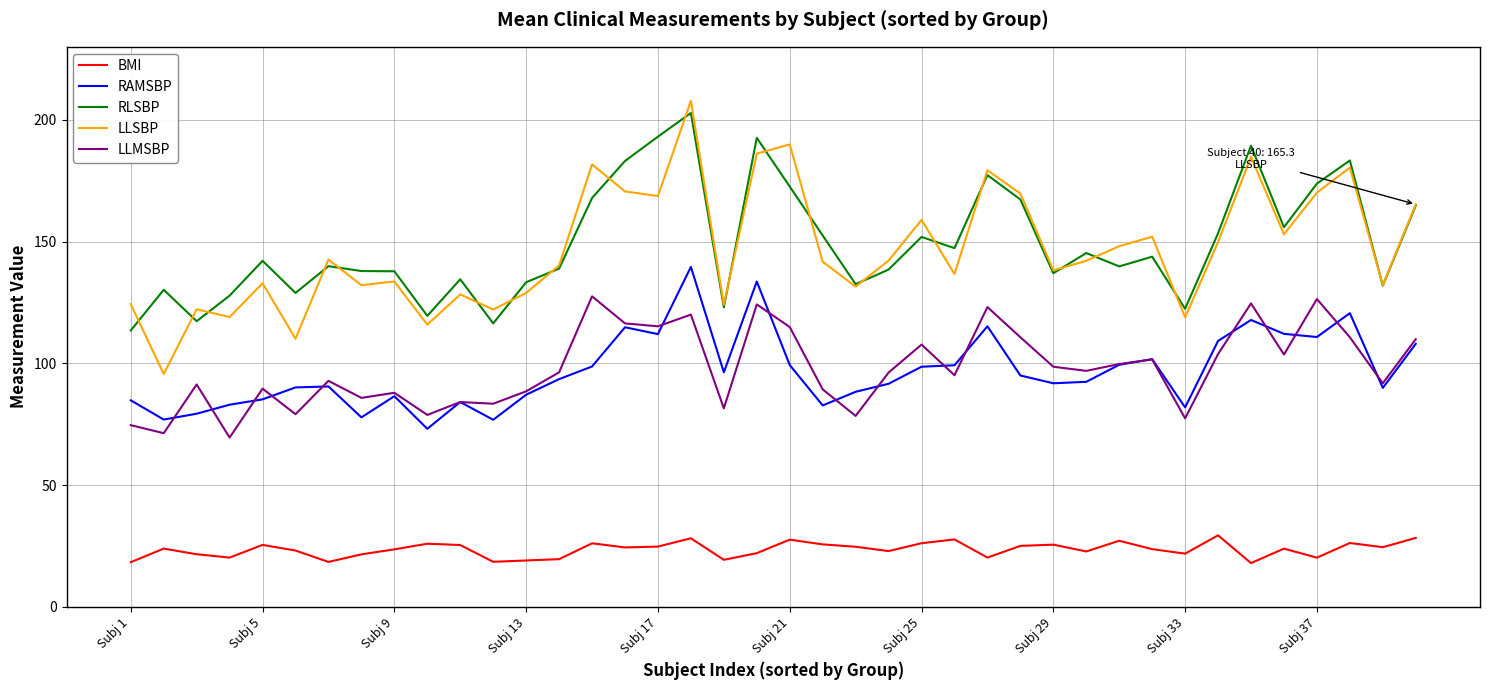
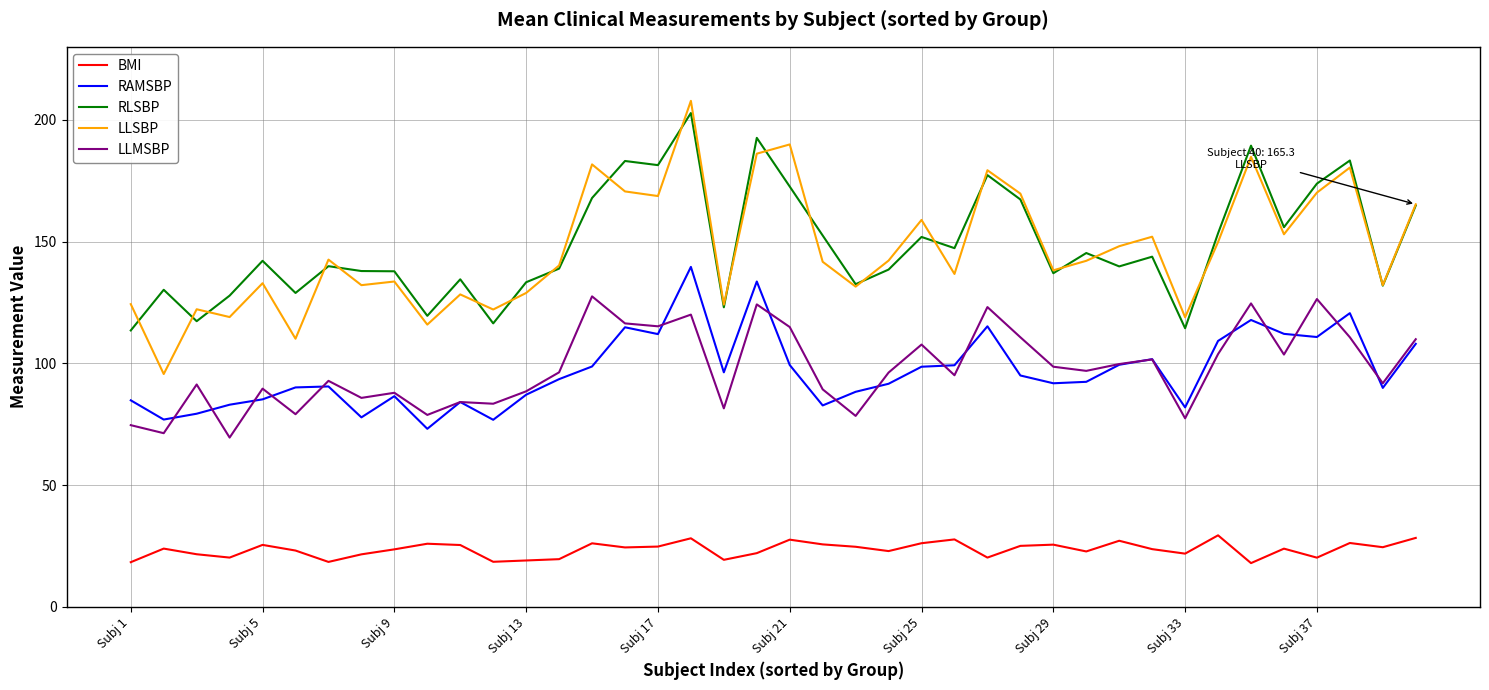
  {
    "BMI": {
      "Subj 1": 18,
      "Subj 5": 25,
      "Subj 9": 24,
      "Subj 13": 19,
      "Subj 17": 25,
      "Subj 21": 28,
      "Subj 25": 26,
      "Subj 29": 26,
      "Subj 33": 22,
      "Subj 37": 20
    },
    "RAMSBP": {
      "Subj 1": 85,
      "Subj 5": 85,
      "Subj 9": 87,
      "Subj 13": 87,
      "Subj 17": 112,
      "Subj 21": 99,
      "Subj 25": 99,
      "Subj 29": 92,
      "Subj 33": 82,
      "Subj 37": 111
    },
    "RLSBP": {
      "Subj 1": 114,
      "Subj 5": 142,
      "Subj 9": 138,
      "Subj 13": 133,
-     "Subj 17": 193,
+     "Subj 17": 181,
      "Subj 21": 173,
      "Subj 25": 152,
      "Subj 29": 137,
-     "Subj 33": 122
+     "Subj 33": 114
    },
    "LLSBP": {
      "Subj 1": 124,
      "Subj 5": 133,
      "Subj 9": 134,
      "Subj 13": 129,
      "Subj 17": 169,
      "Subj 21": 190,
      "Subj 25": 159,
      "Subj 29": 138,
      "Subj 33": 119
    },
    "LLMSBP": {
      "Subj 1": 75,
      "Subj 5": 90,
      "Subj 9": 88,
      "Subj 13": 89,
      "Subj 17": 115,
      "Subj 21": 115,
      "Subj 25": 108,
      "Subj 29": 99,
      "Subj 33": 77,
      "Subj 37": 126
    }
  }
